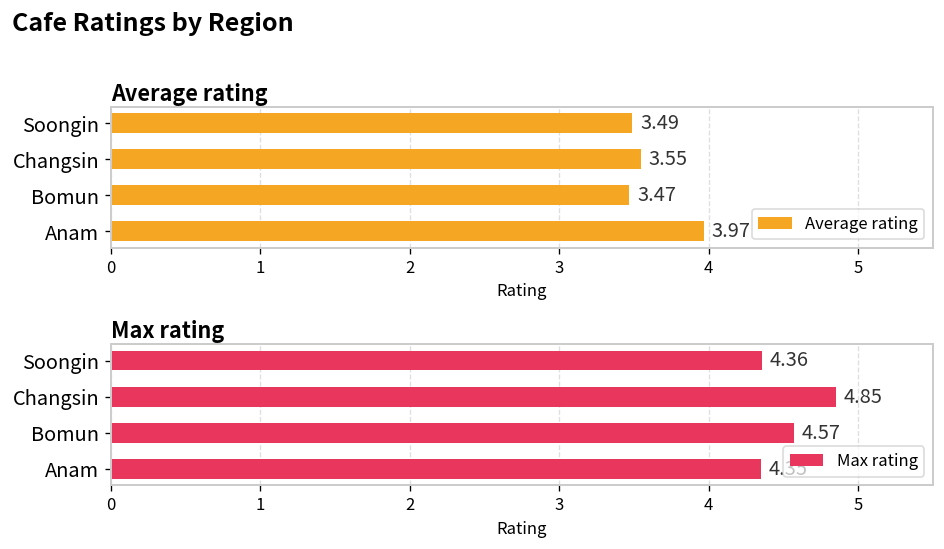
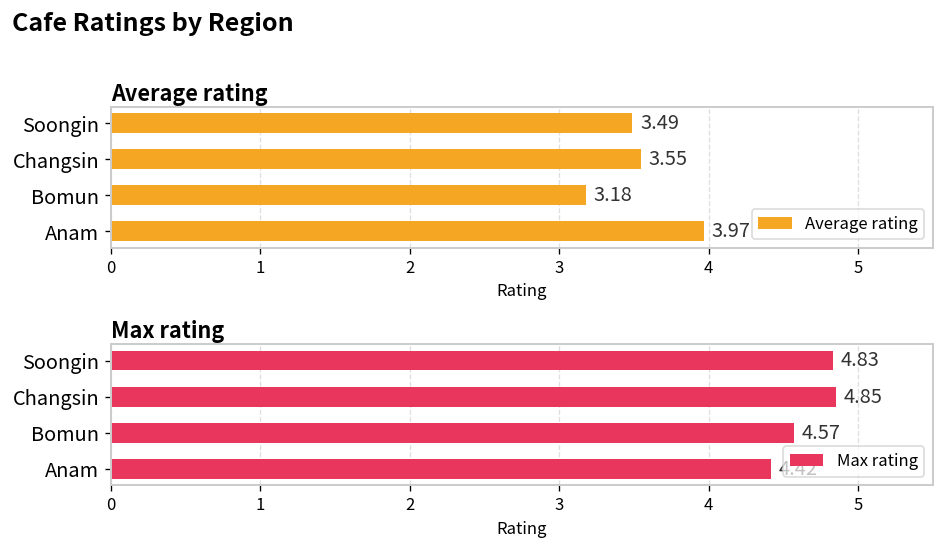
  {
    "Average rating": {
      "Soongin": 3.49,
      "Changsin": 3.55,
-     "Bomun": 3.47,
+     "Bomun": 3.18,
      "Anam": 3.97
    },
    "Max rating": {
-     "Soongin": 4.36,
+     "Soongin": 4.83,
      "Changsin": 4.85,
      "Bomun": 4.57,
-     "Anam": 4.35
+     "Anam": 4.42
    }
  }
